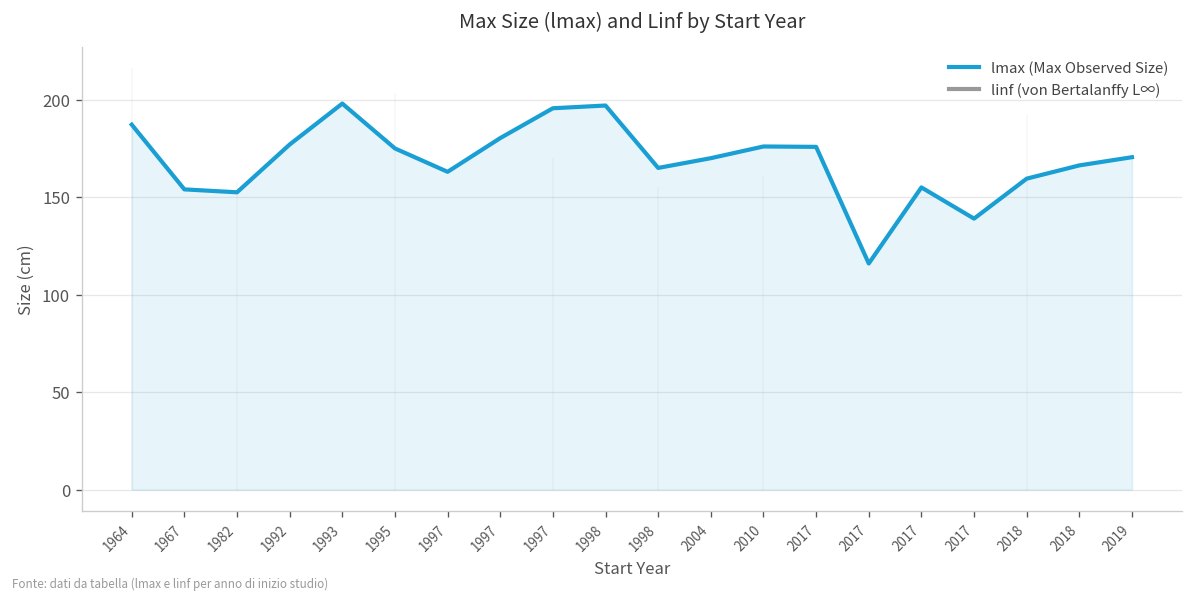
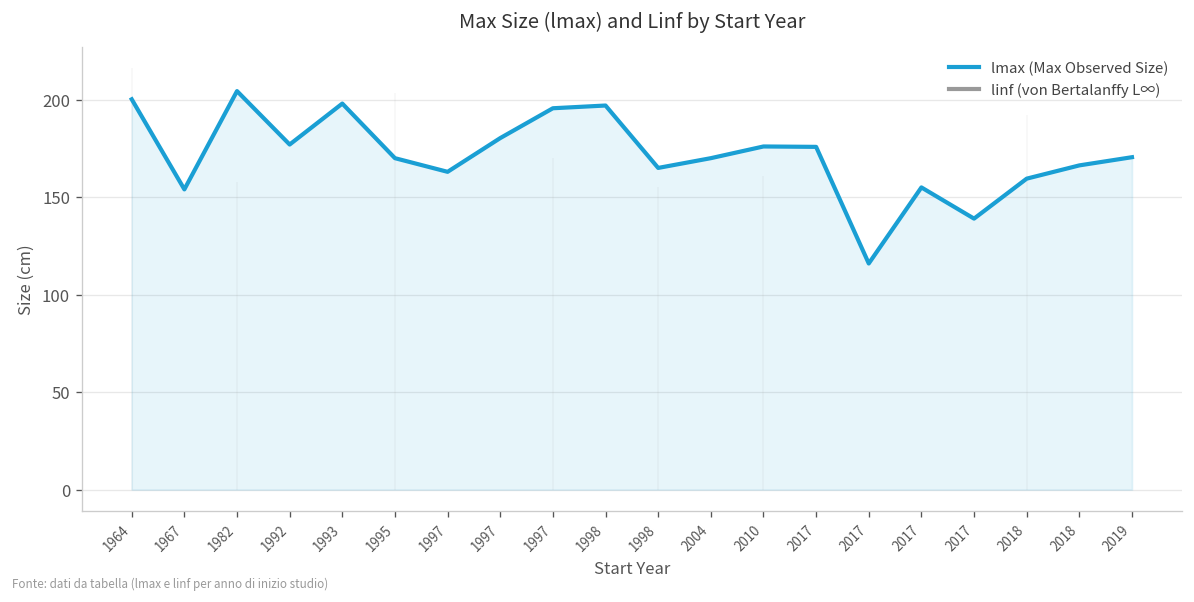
  {
    "lmax (Max Observed Size)": {
-     "1964": 187,
+     "1964": 200,
      "1967": 154,
-     "1982": 153,
+     "1982": 204,
      "1992": 177,
      "1993": 198,
-     "1995": 175,
+     "1995": 170,
      "2004": 170,
      "2010": 176,
      "2019": 171
    },
    "linf (von Bertalanffy L∞)": {
      "1964": 216,
      "1982": 158,
      "1995": 204,
      "1997": 170,
      "1998": 155,
      "2010": 161,
      "2018": 192
    }
  }
